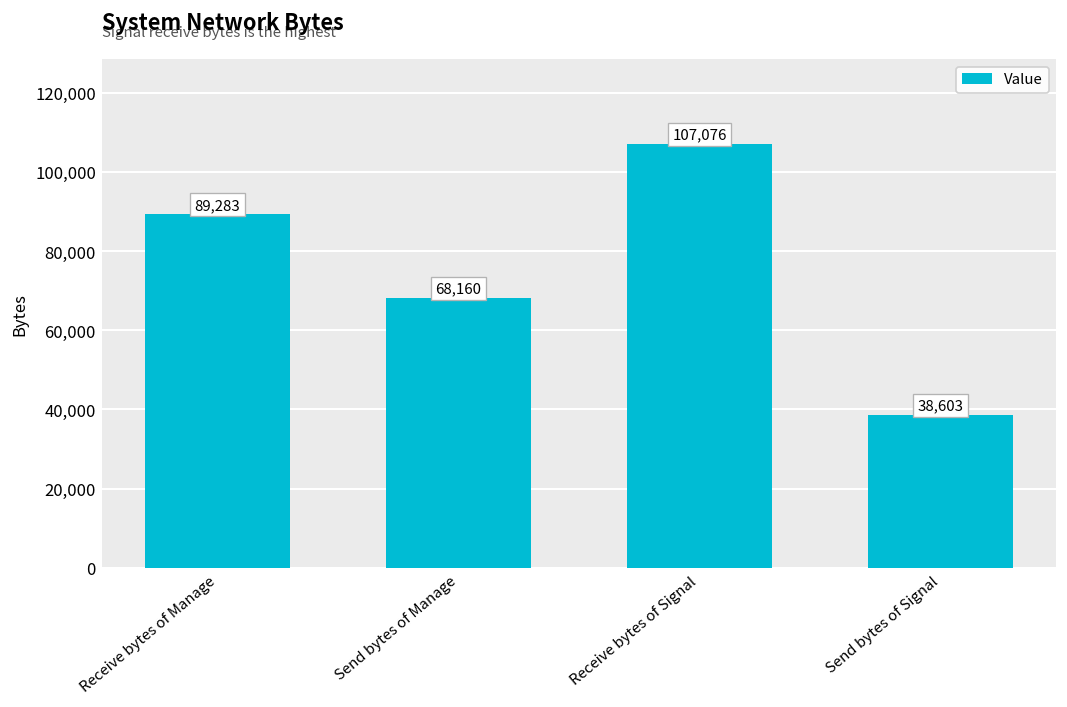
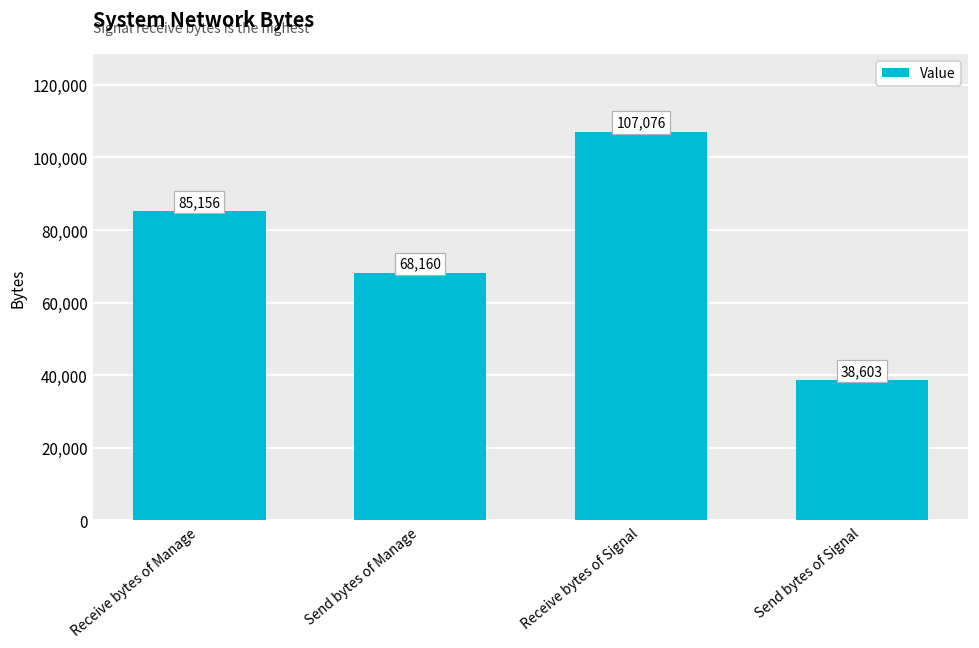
  {
-   "Receive bytes of Manage": "89,283"
+   "Receive bytes of Manage": "85,156"
  }
